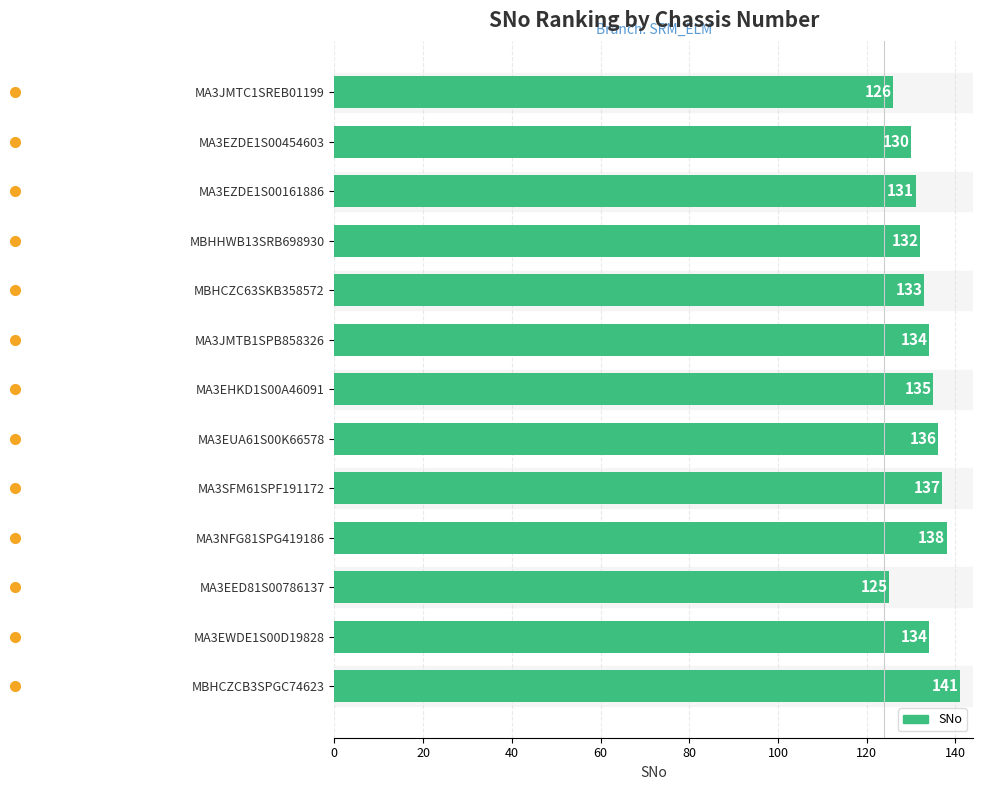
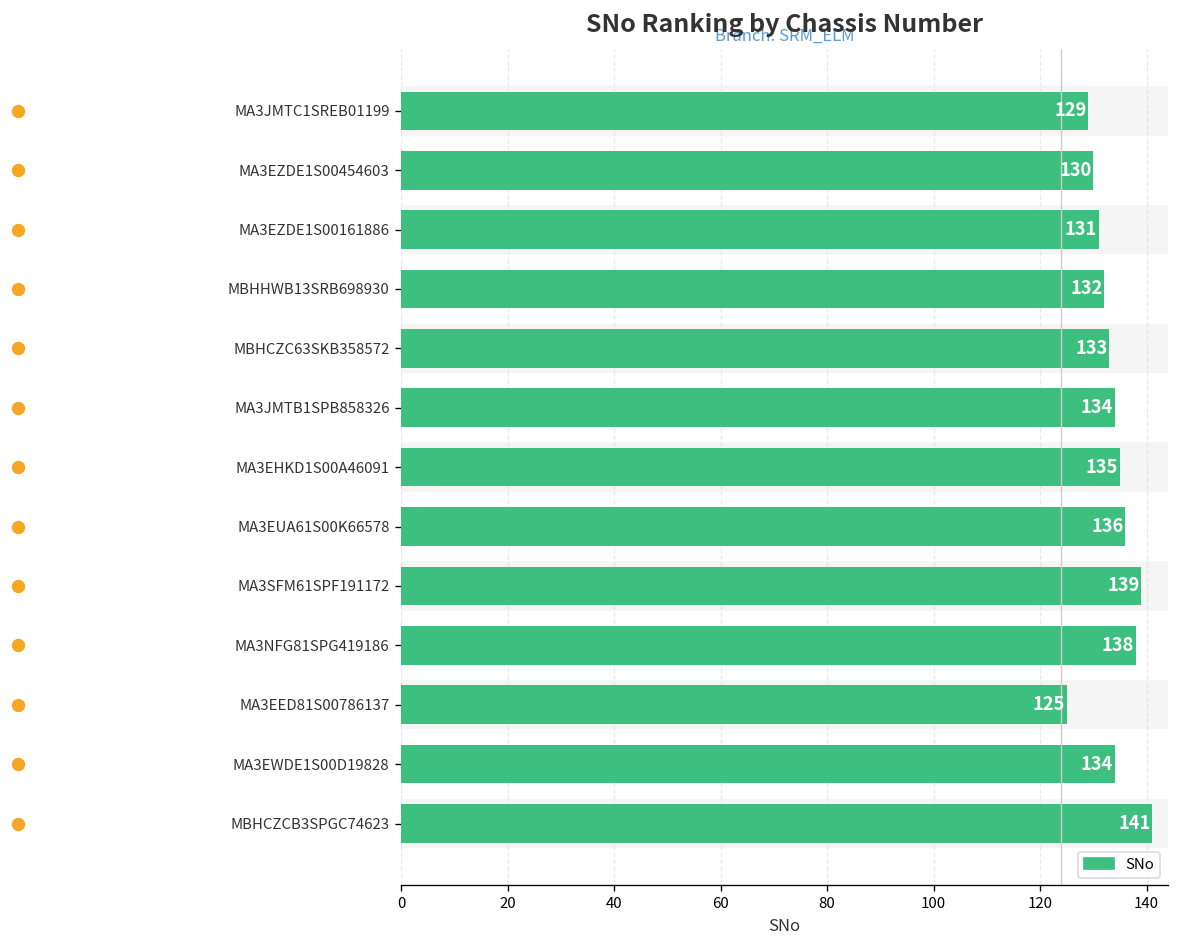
  {
-   "MA3JMTC1SREB01199": 126,
+   "MA3JMTC1SREB01199": 129,
    "MA3EZDE1S00454603": 130,
    "MA3EZDE1S00161886": 131,
    "MBHHWB13SRB698930": 132,
    "MBHCZC63SKB358572": 133,
    "MA3JMTB1SPB858326": 134,
    "MA3EHKD1S00A46091": 135,
    "MA3EUA61S00K66578": 136,
-   "MA3SFM61SPF191172": 137,
+   "MA3SFM61SPF191172": 139,
    "MA3NFG81SPG419186": 138,
    "MA3EED81S00786137": 125,
    "MA3EWDE1S00D19828": 134,
    "MBHCZCB3SPGC74623": 141
  }
